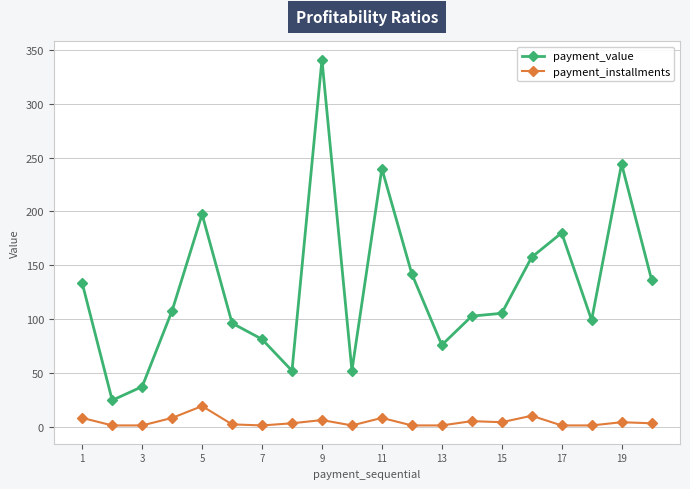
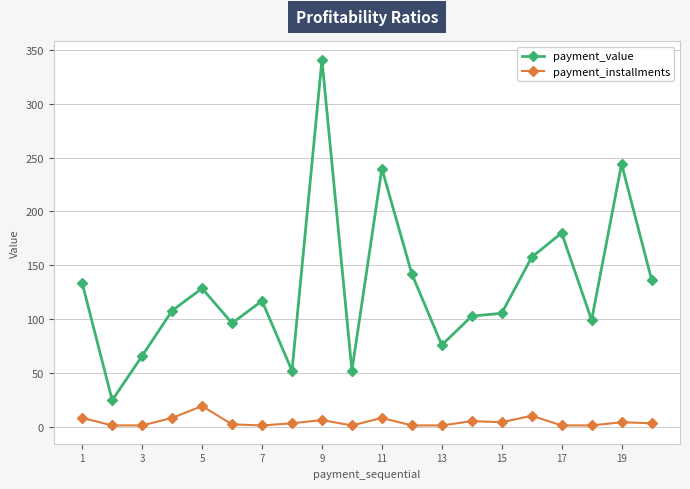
  {
    "payment_value": {
      "1": 133,
-     "3": 37,
-     "5": 197,
-     "7": 81,
+     "3": 66,
+     "5": 128,
+     "7": 117,
      "9": 341,
      "11": 240,
      "13": 76,
      "15": 105,
      "17": 180,
      "19": 244
    },
    "payment_installments": {
      "1": 8,
      "3": 1,
      "5": 19,
      "7": 1,
      "9": 6,
      "11": 8,
      "13": 1,
      "15": 4,
      "17": 1,
      "19": 4
    }
  }
